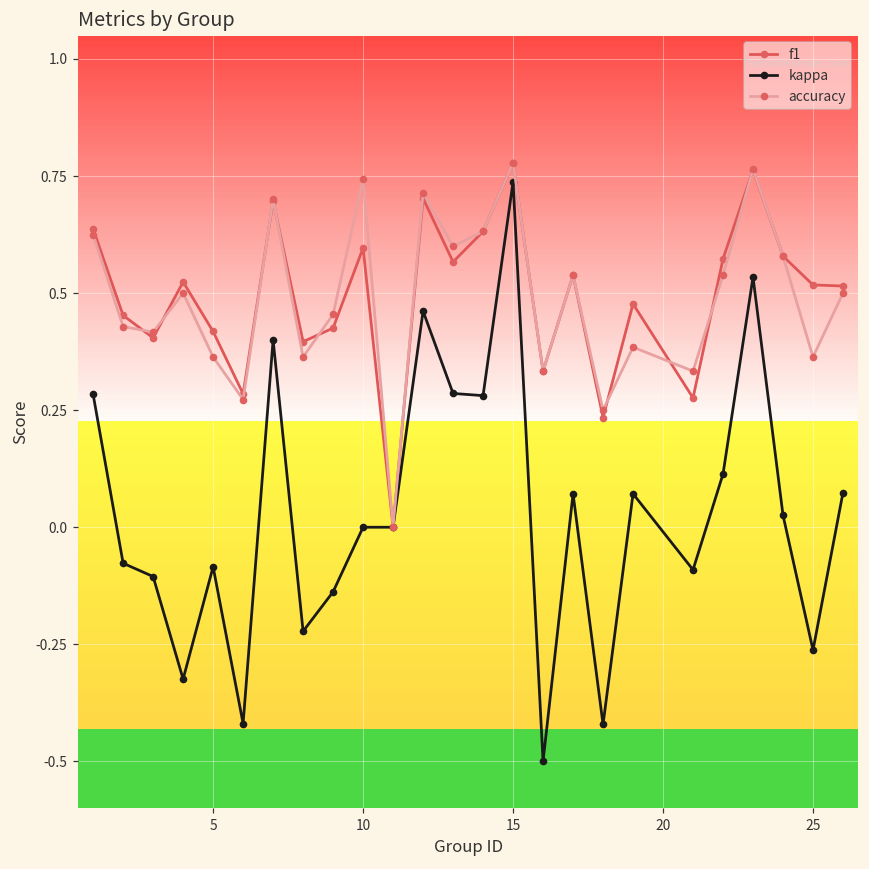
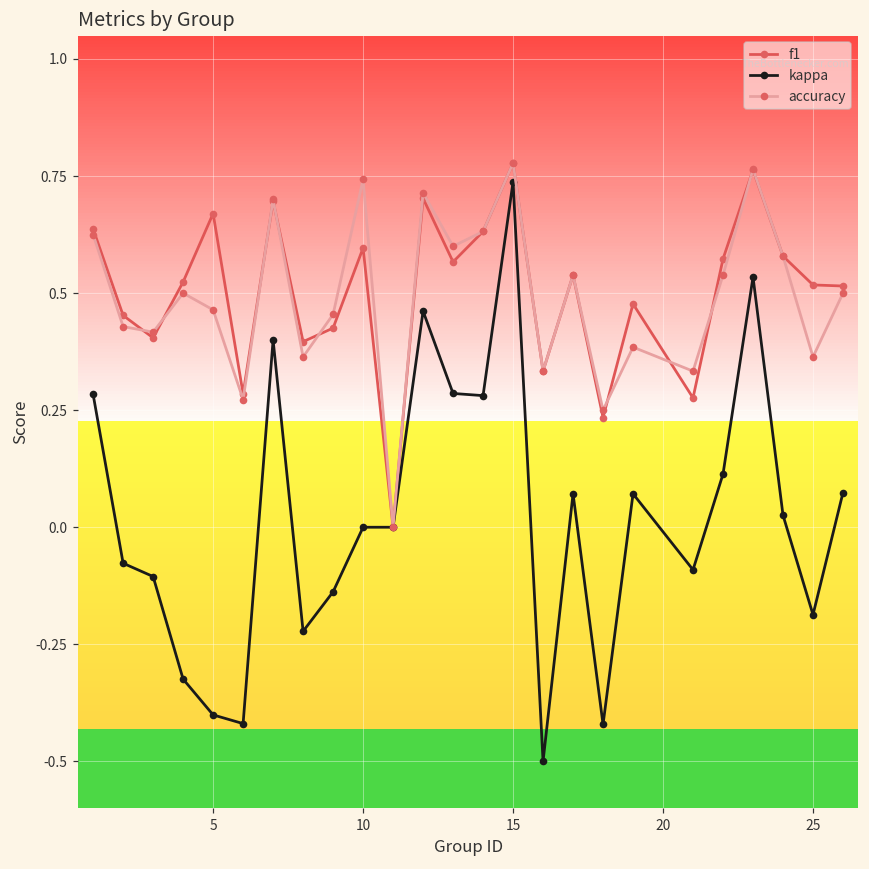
  {
    "f1": {
-     "5": 0.42,
+     "5": 0.67,
      "10": 0.60,
      "25": 0.52
    },
    "kappa": {
-     "5": -0.08,
+     "5": -0.40,
      "10": 0.00,
      "15": 0.74,
-     "25": -0.26
+     "25": -0.19
    },
    "accuracy": {
-     "5": 0.36,
+     "5": 0.46,
      "10": 0.74,
      "25": 0.36
    }
  }
